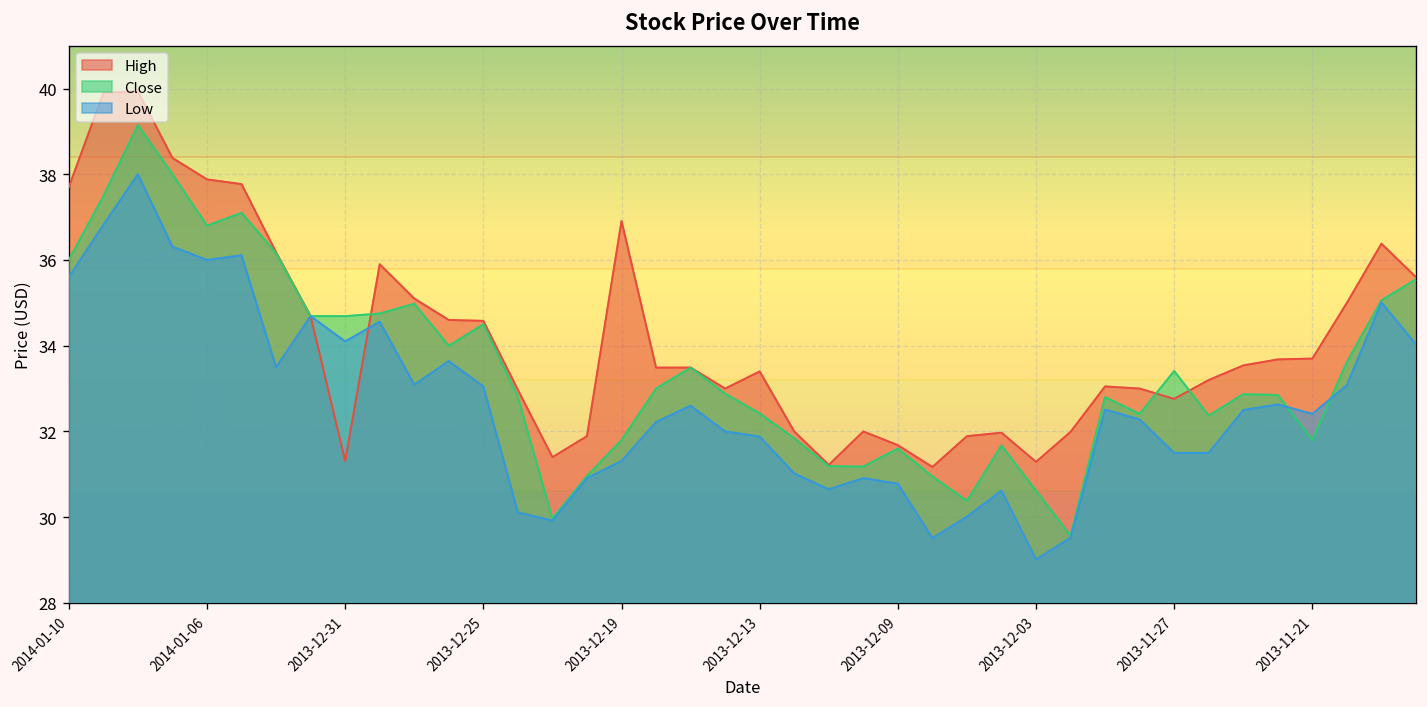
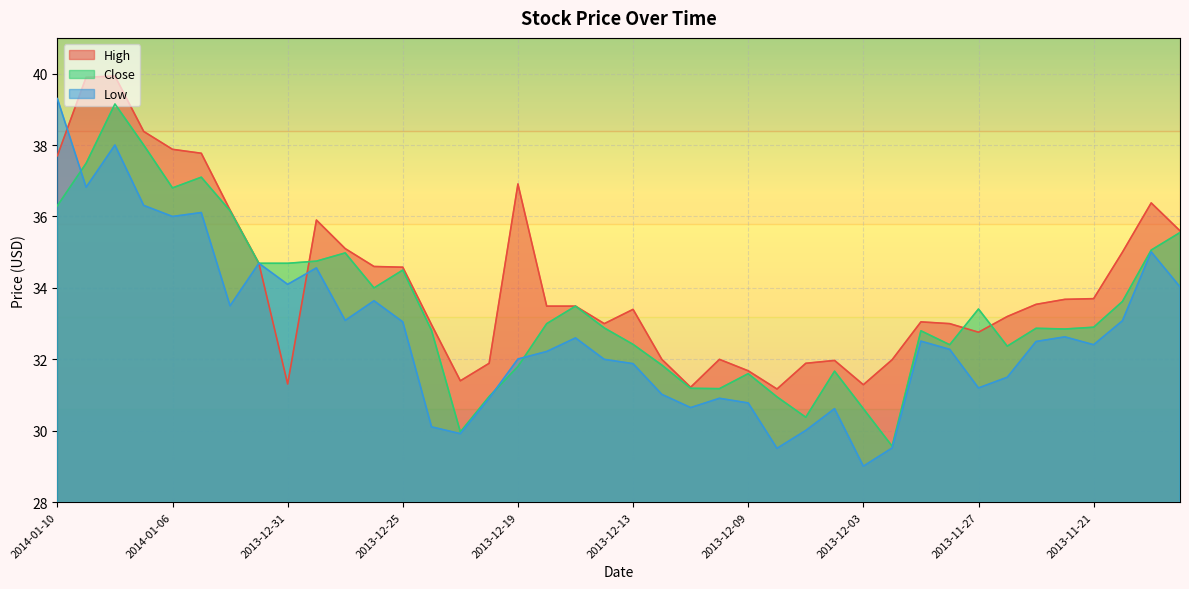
  {
    "High": {
      "2014-01-10": 37.7,
      "2014-01-06": 37.9,
      "2013-12-31": 31.3,
      "2013-12-25": 34.6,
      "2013-12-19": 36.9,
      "2013-12-13": 33.4,
      "2013-12-09": 31.7,
      "2013-12-03": 31.3,
      "2013-11-27": 32.8,
      "2013-11-21": 33.7
    },
    "Close": {
-     "2014-01-10": 36.0,
+     "2014-01-10": 36.3,
      "2014-01-06": 36.8,
      "2013-12-31": 34.7,
      "2013-12-25": 34.5,
      "2013-12-19": 31.8,
      "2013-12-13": 32.4,
      "2013-12-09": 31.6,
      "2013-12-03": 30.6,
      "2013-11-27": 33.4,
-     "2013-11-21": 31.8
+     "2013-11-21": 32.9
    },
    "Low": {
-     "2014-01-10": 35.6,
+     "2014-01-10": 39.3,
      "2014-01-06": 36.0,
      "2013-12-31": 34.1,
      "2013-12-25": 33.1,
-     "2013-12-19": 31.3,
+     "2013-12-19": 32.0,
      "2013-12-13": 31.9,
      "2013-12-09": 30.8,
      "2013-12-03": 29.0,
-     "2013-11-27": 31.5,
+     "2013-11-27": 31.2,
      "2013-11-21": 32.4
    }
  }
